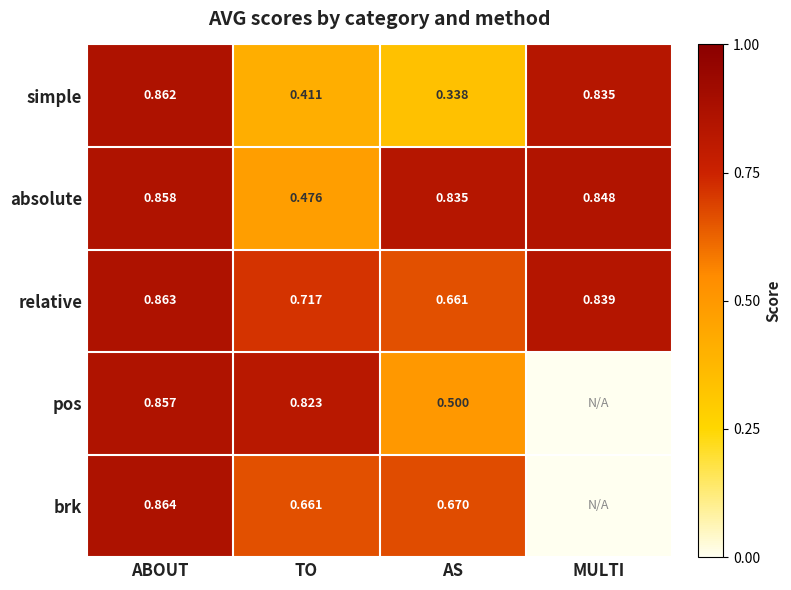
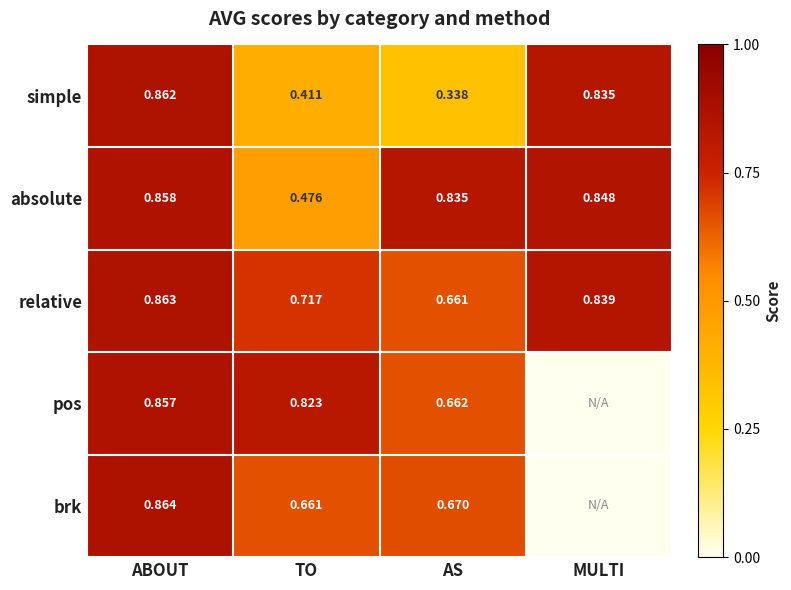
  {
    "simple": {
      "ABOUT": 0.862,
      "TO": 0.411,
      "AS": 0.338,
      "MULTI": 0.835
    },
    "absolute": {
      "ABOUT": 0.858,
      "TO": 0.476,
      "AS": 0.835,
      "MULTI": 0.848
    },
    "relative": {
      "ABOUT": 0.863,
      "TO": 0.717,
      "AS": 0.661,
      "MULTI": 0.839
    },
    "pos": {
      "ABOUT": 0.857,
      "TO": 0.823,
-     "AS": 0.500
+     "AS": 0.662
    },
    "brk": {
      "ABOUT": 0.864,
      "TO": 0.661,
      "AS": 0.670
    }
  }
